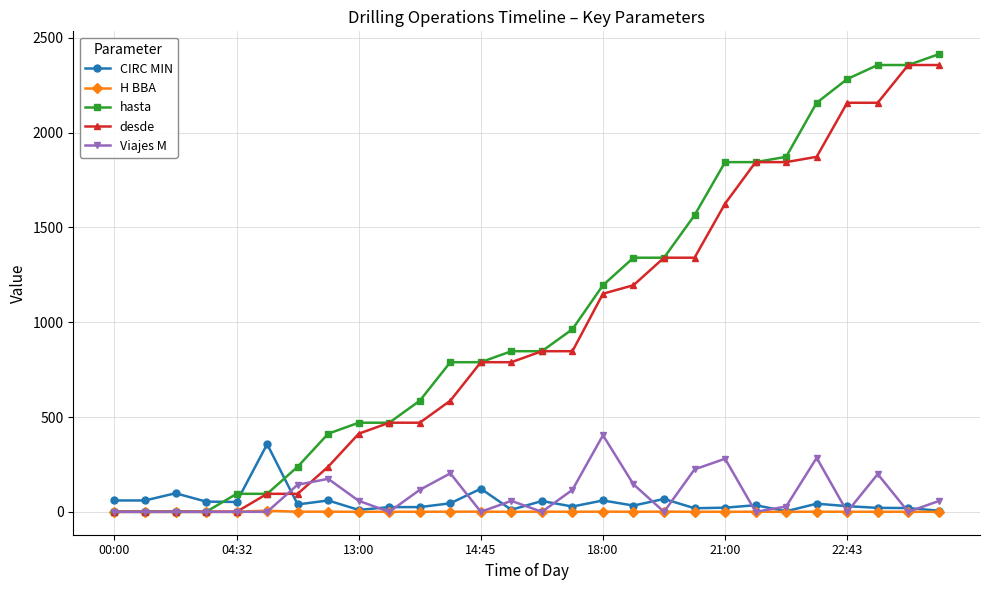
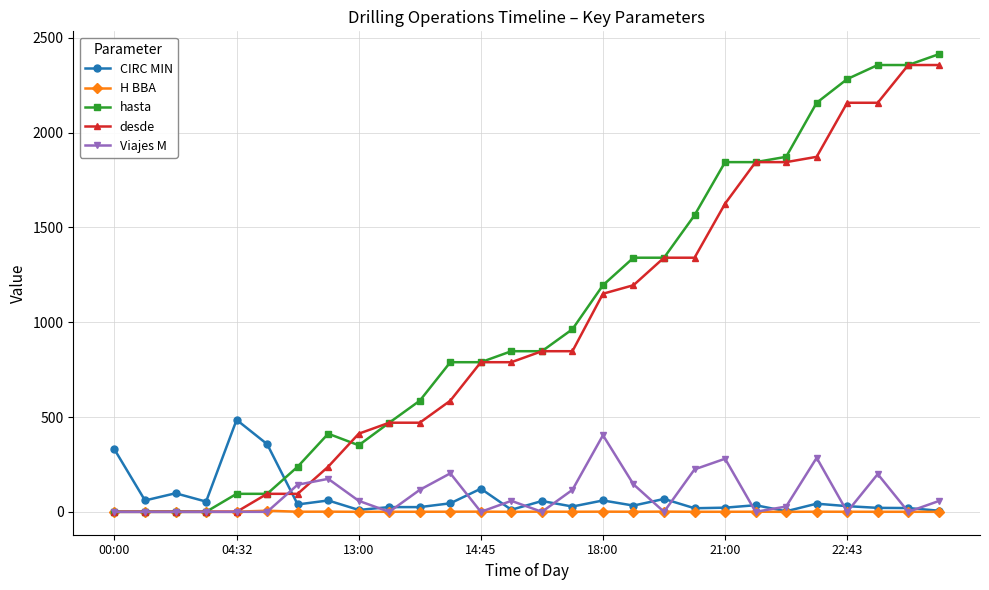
  {
    "CIRC MIN": {
-     "00:00": 60,
-     "04:32": 50,
+     "00:00": 330,
+     "04:32": 490,
      "14:45": 120,
      "18:00": 60,
      "21:00": 20,
      "22:43": 30
    },
    "H BBA": {
      "18:00": 0,
      "21:00": 0
    },
    "hasta": {
      "04:32": 100,
-     "13:00": 470,
+     "13:00": 350,
      "18:00": 1200,
      "21:00": 1840,
      "22:43": 2280
    },
    "desde": {
      "13:00": 410,
      "18:00": 1150,
      "21:00": 1630,
      "22:43": 2160
    },
    "Viajes M": {
      "13:00": 60,
      "18:00": 400,
      "21:00": 280
    }
  }
